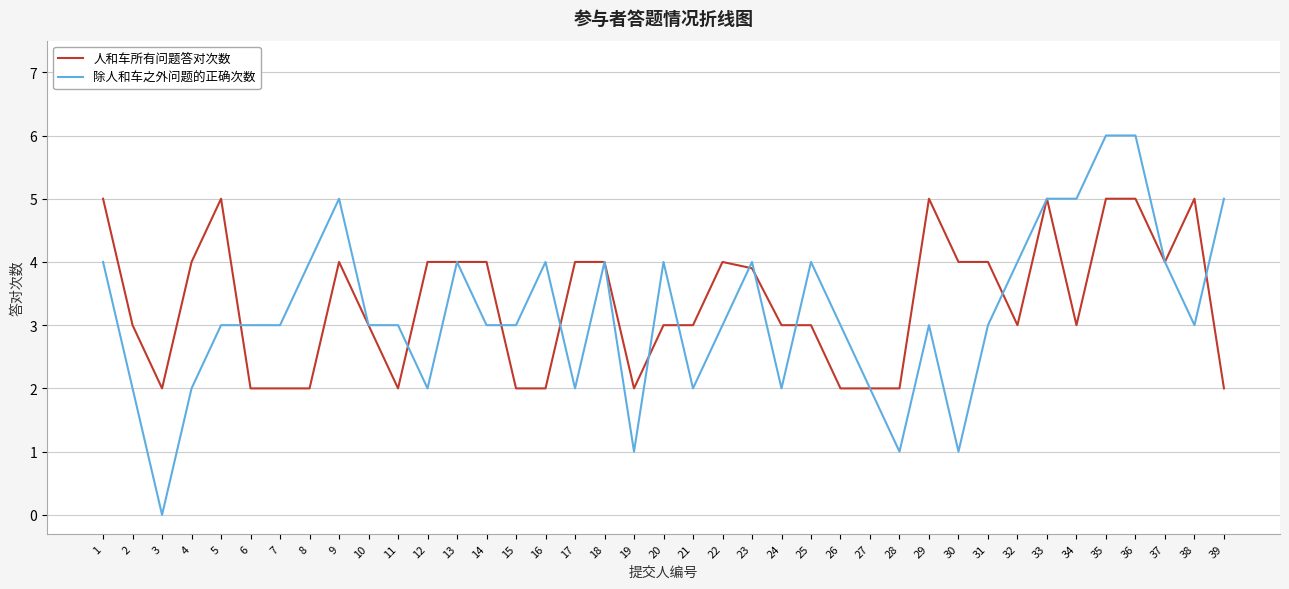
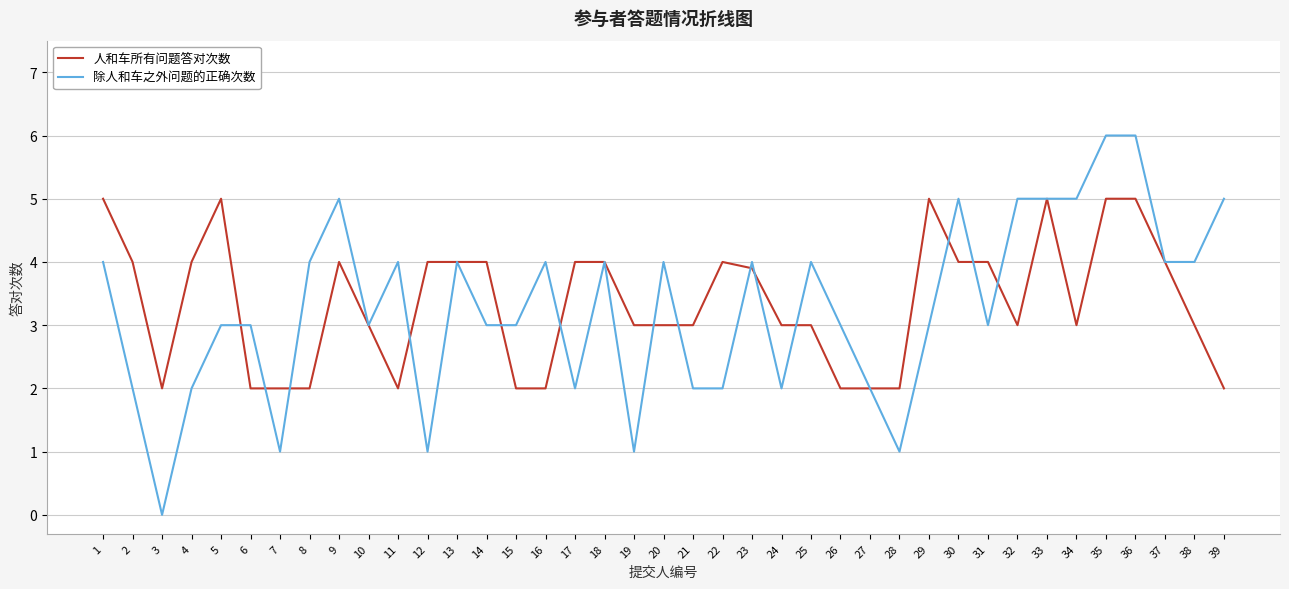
  {
    "人和车所有问题答对次数": {
      "1": 5,
-     "2": 3,
+     "2": 4,
      "3": 2,
      "4": 4,
      "5": 5,
      "6": 2,
      "7": 2,
      "8": 2,
      "9": 4,
      "11": 2,
      "12": 4,
      "14": 4,
      "15": 2,
      "16": 2,
      "17": 4,
-     "19": 2,
+     "19": 3,
      "20": 3,
      "21": 3,
      "22": 4,
      "23": 3.9,
      "24": 3,
      "25": 3,
      "26": 2,
      "28": 2,
      "29": 5,
      "30": 4,
      "31": 4,
      "32": 3,
      "34": 3,
      "35": 5,
      "36": 5,
-     "38": 5,
+     "38": 3,
      "39": 2
    },
    "除人和车之外问题的正确次数": {
      "1": 4,
      "2": 2,
      "3": 0,
      "4": 2,
      "5": 3,
      "6": 3,
-     "7": 3,
+     "7": 1,
      "8": 4,
      "9": 5,
-     "11": 3,
-     "12": 2,
+     "11": 4,
+     "12": 1,
      "14": 3,
      "15": 3,
      "16": 4,
      "17": 2,
      "19": 1,
      "20": 4,
      "21": 2,
-     "22": 3,
+     "22": 2,
      "23": 4,
      "24": 2,
      "25": 4,
      "26": 3,
      "28": 1,
      "29": 3,
-     "30": 1,
+     "30": 5,
      "31": 3,
-     "32": 4,
+     "32": 5,
      "34": 5,
      "35": 6,
      "36": 6,
-     "38": 3,
+     "38": 4,
      "39": 5
    }
  }
